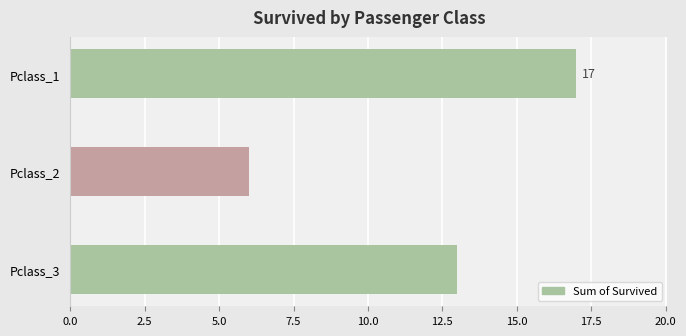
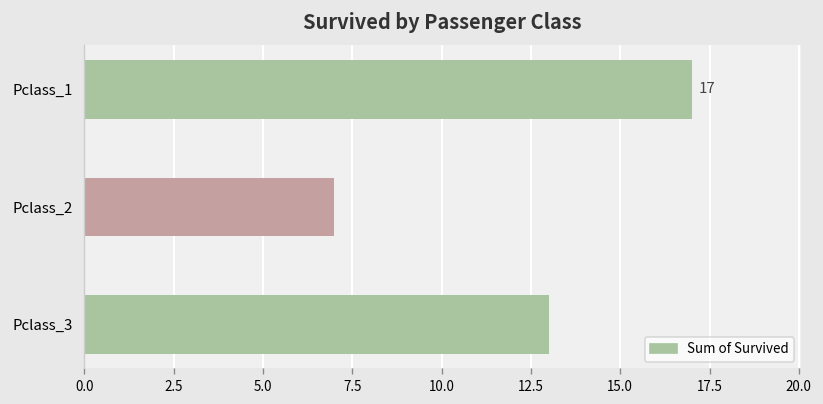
  {
-   "Pclass_2": 6,
+   "Pclass_2": 7,
    "Pclass_3": 13
  }
